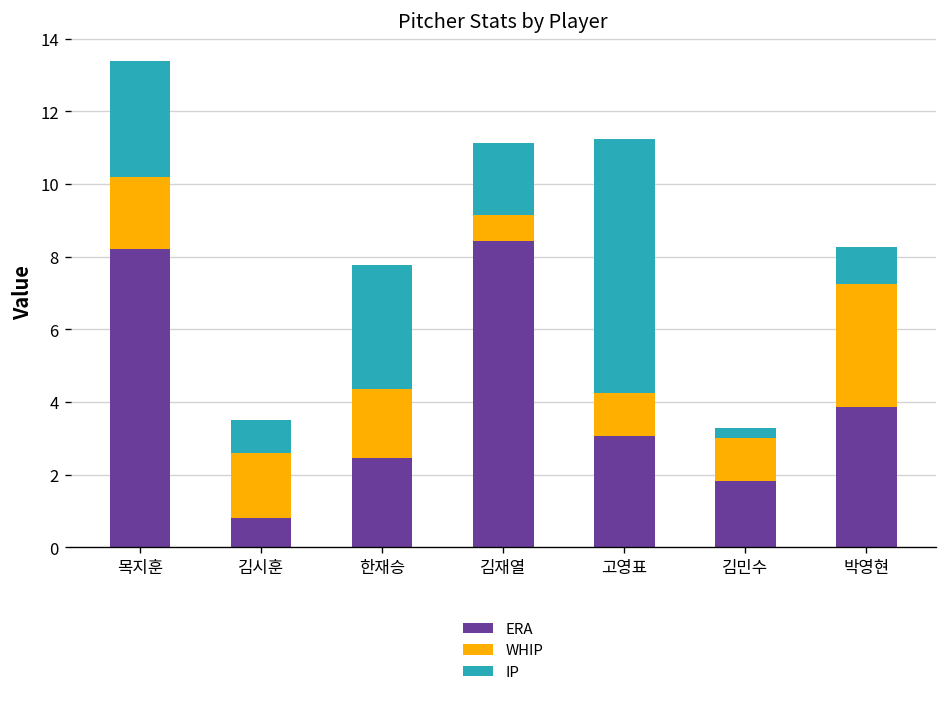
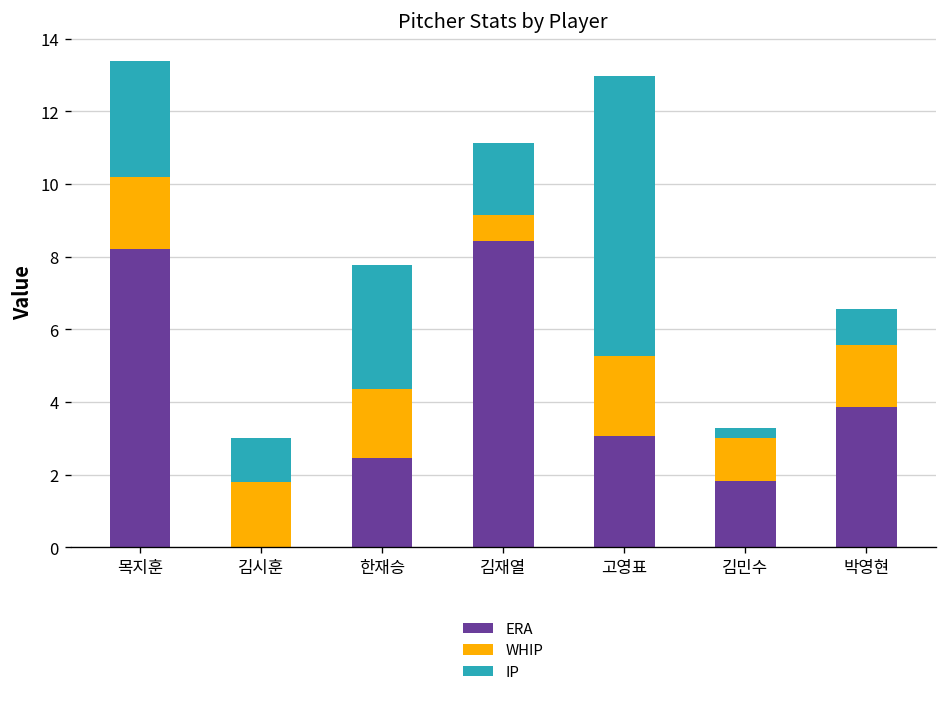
  {
    "ERA": {
      "목지훈": 8.2,
-     "김시훈": 0.8,
+     "김시훈": 0.0,
      "한재승": 2.5,
      "김재열": 8.4,
      "고영표": 3.1,
      "김민수": 1.8,
      "박영현": 3.9
    },
    "WHIP": {
      "목지훈": 2.0,
      "김시훈": 1.8,
      "한재승": 1.9,
      "김재열": 0.7,
-     "고영표": 1.2,
+     "고영표": 2.2,
      "김민수": 1.2,
-     "박영현": 3.4
+     "박영현": 1.7
    },
    "IP": {
      "목지훈": 3.2,
-     "김시훈": 0.9,
+     "김시훈": 1.2,
      "한재승": 3.4,
      "김재열": 2.0,
-     "고영표": 7.0,
+     "고영표": 7.7,
      "김민수": 0.3,
      "박영현": 1.0
    }
  }
